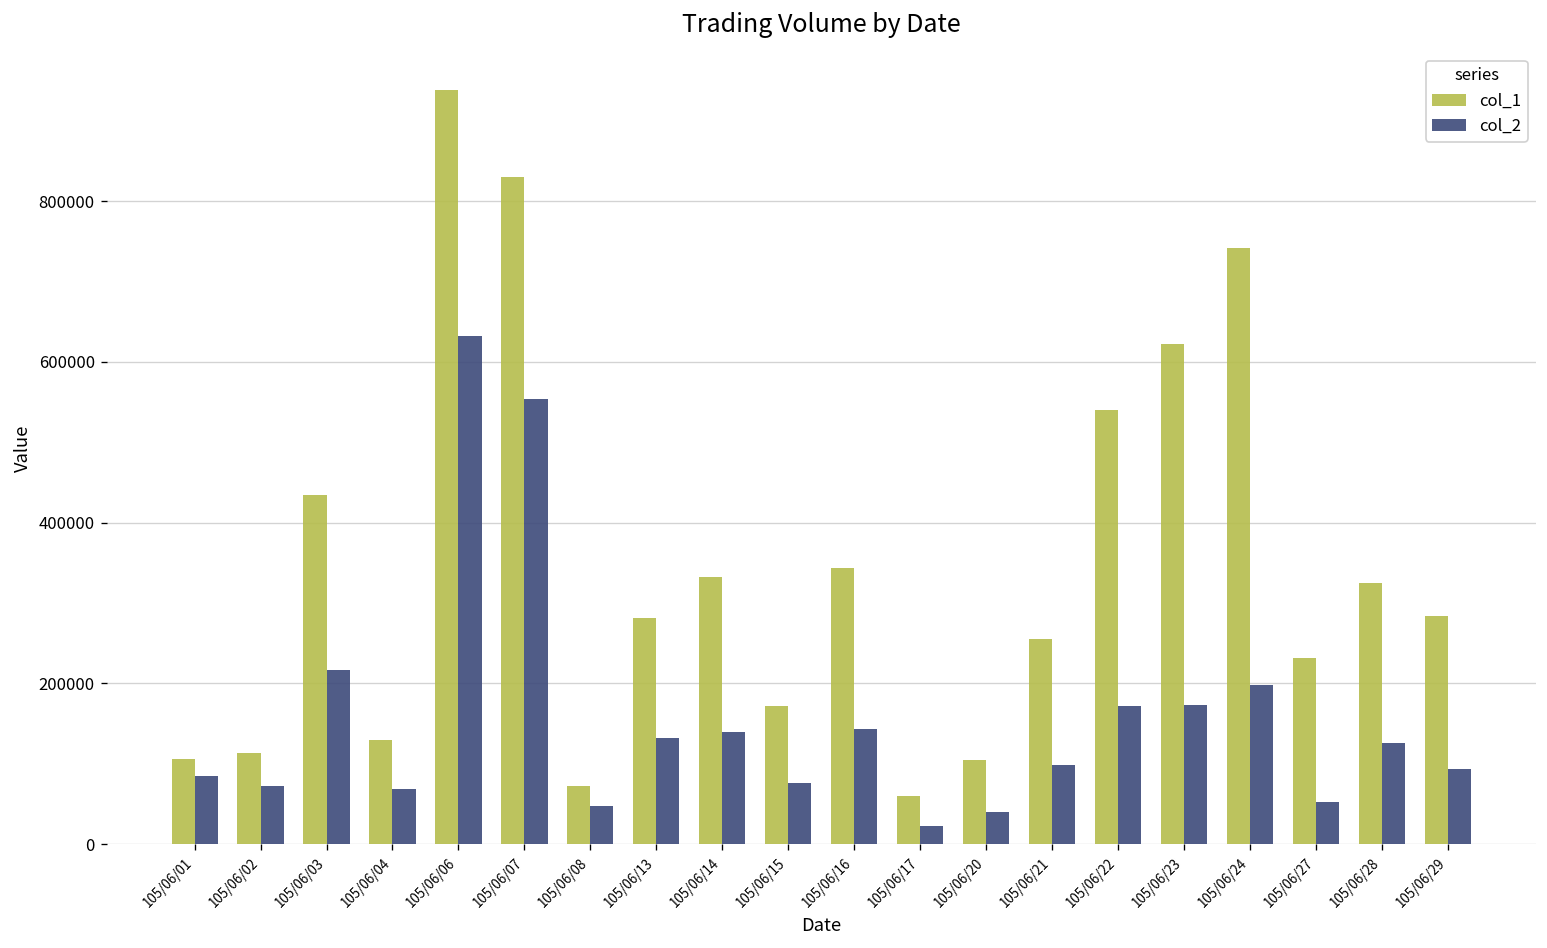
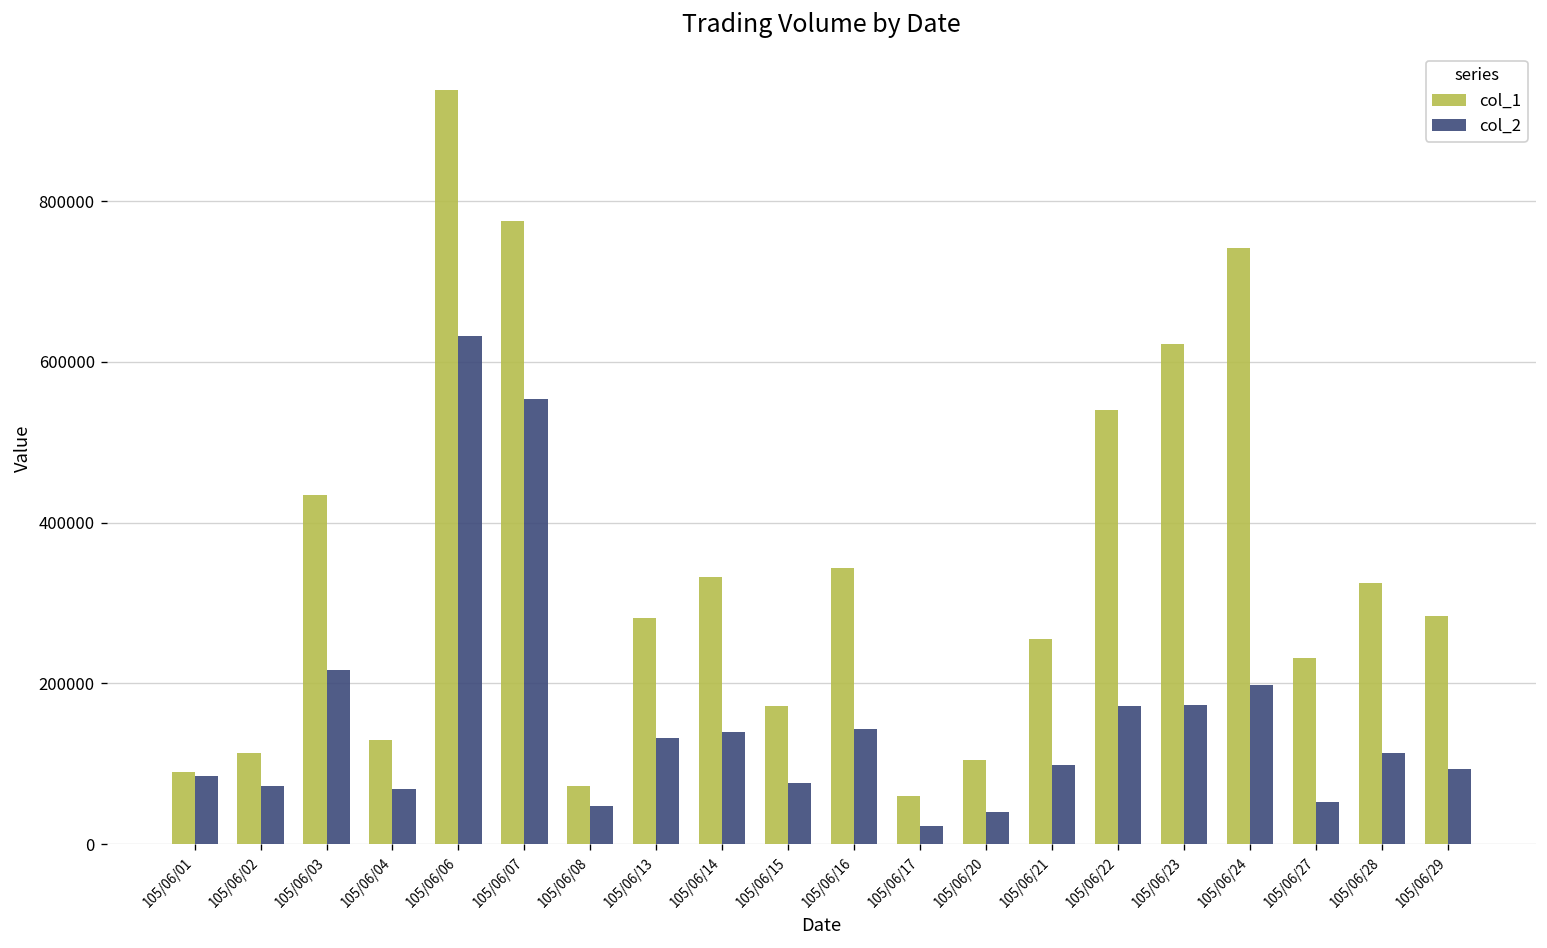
  {
    "col_1": {
-     "105/06/01": 110000,
+     "105/06/01": 90000,
      "105/06/02": 110000,
      "105/06/03": 430000,
      "105/06/04": 130000,
      "105/06/06": 940000,
-     "105/06/07": 830000,
+     "105/06/07": 780000,
      "105/06/08": 70000,
      "105/06/13": 280000,
      "105/06/14": 330000,
      "105/06/15": 170000,
      "105/06/16": 340000,
      "105/06/17": 60000,
      "105/06/20": 110000,
      "105/06/21": 260000,
      "105/06/22": 540000,
      "105/06/23": 620000,
      "105/06/24": 740000,
      "105/06/27": 230000,
      "105/06/28": 330000,
      "105/06/29": 280000
    },
    "col_2": {
      "105/06/01": 80000,
      "105/06/02": 70000,
      "105/06/03": 220000,
      "105/06/04": 70000,
      "105/06/06": 630000,
      "105/06/07": 550000,
      "105/06/08": 50000,
      "105/06/13": 130000,
      "105/06/14": 140000,
      "105/06/15": 80000,
      "105/06/16": 140000,
      "105/06/17": 20000,
      "105/06/20": 40000,
      "105/06/21": 100000,
      "105/06/22": 170000,
      "105/06/23": 170000,
      "105/06/24": 200000,
      "105/06/27": 50000,
-     "105/06/28": 130000,
+     "105/06/28": 110000,
      "105/06/29": 90000
    }
  }
